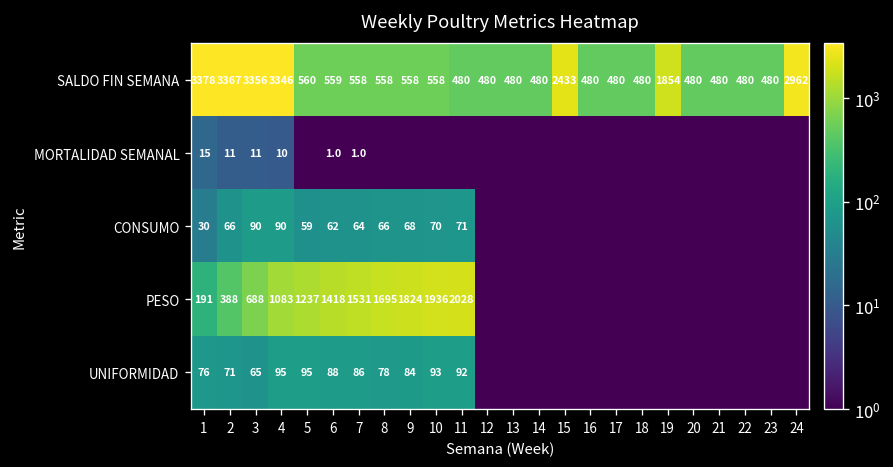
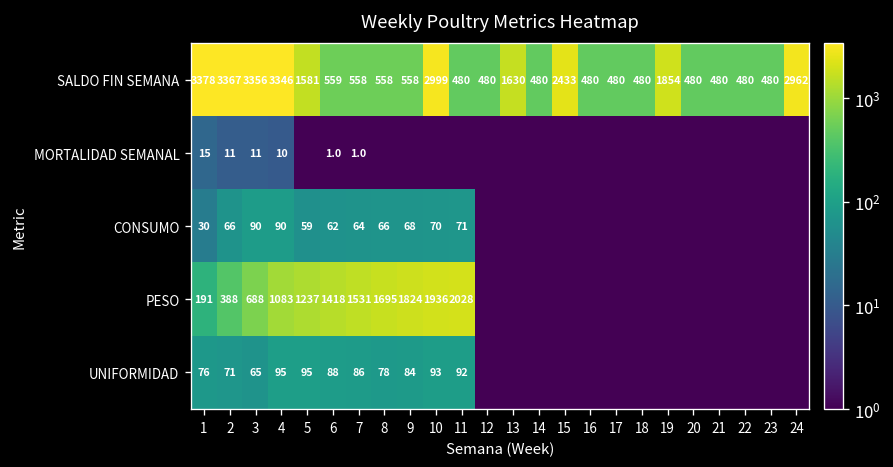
  {
    "SALDO FIN SEMANA": {
      "1": 3378,
      "2": 3367,
      "3": 3356,
      "4": 3346,
-     "5": 560,
+     "5": 1581,
      "6": 559,
      "7": 558,
      "8": 558,
      "9": 558,
-     "10": 558,
+     "10": 2999,
      "11": 480,
      "12": 480,
-     "13": 480,
+     "13": 1630,
      "14": 480,
      "15": 2433,
      "16": 480,
      "17": 480,
      "18": 480,
      "19": 1854,
      "20": 480,
      "21": 480,
      "22": 480,
      "23": 480,
      "24": 2962
    },
    "MORTALIDAD SEMANAL": {
      "1": 15,
      "2": 11,
      "3": 11,
      "4": 10,
      "6": 1.0,
      "7": 1.0
    },
    "CONSUMO": {
      "1": 30,
      "2": 66,
      "3": 90,
      "4": 90,
      "5": 59,
      "6": 62,
      "7": 64,
      "8": 66,
      "9": 68,
      "10": 70,
      "11": 71
    },
    "PESO": {
      "1": 191,
      "2": 388,
      "3": 688,
      "4": 1083,
      "5": 1237,
      "6": 1418,
      "7": 1531,
      "8": 1695,
      "9": 1824,
      "10": 1936,
      "11": 2028
    },
    "UNIFORMIDAD": {
      "1": 76,
      "2": 71,
      "3": 65,
      "4": 95,
      "5": 95,
      "6": 88,
      "7": 86,
      "8": 78,
      "9": 84,
      "10": 93,
      "11": 92
    }
  }
